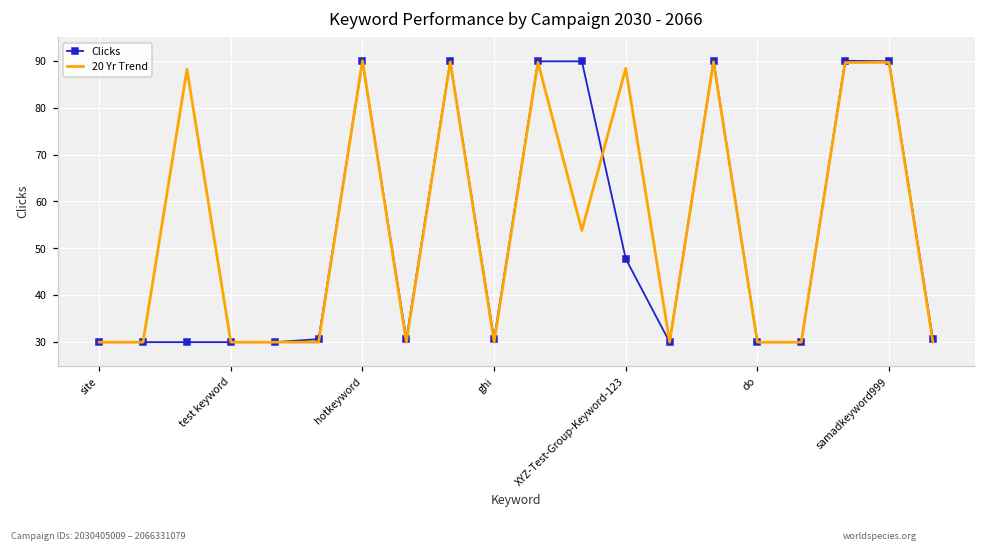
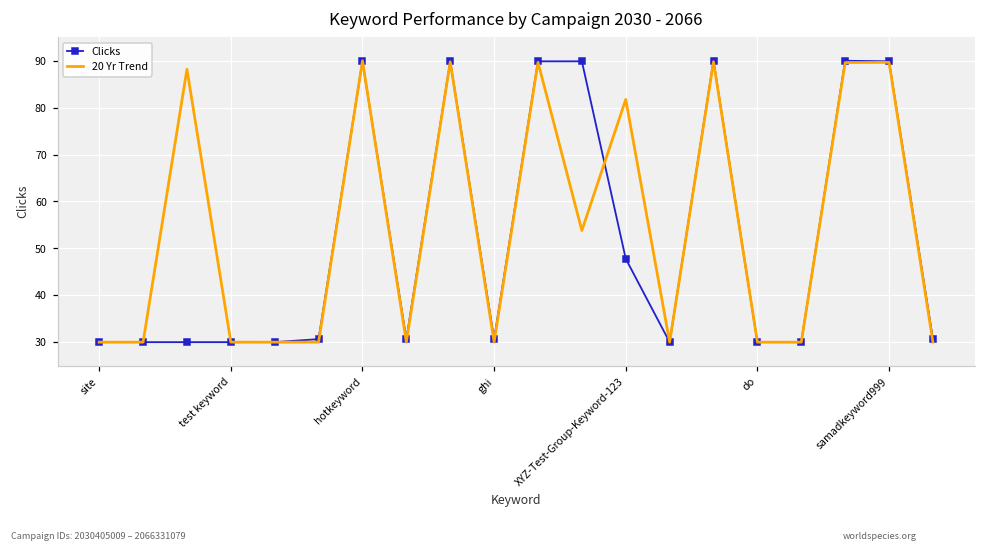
  {
    "Clicks": {
      "ghi": 31,
      "XYZ-Test-Group-Keyword-123": 48
    },
    "20 Yr Trend": {
      "ghi": 30,
-     "XYZ-Test-Group-Keyword-123": 88
+     "XYZ-Test-Group-Keyword-123": 82
    }
  }
